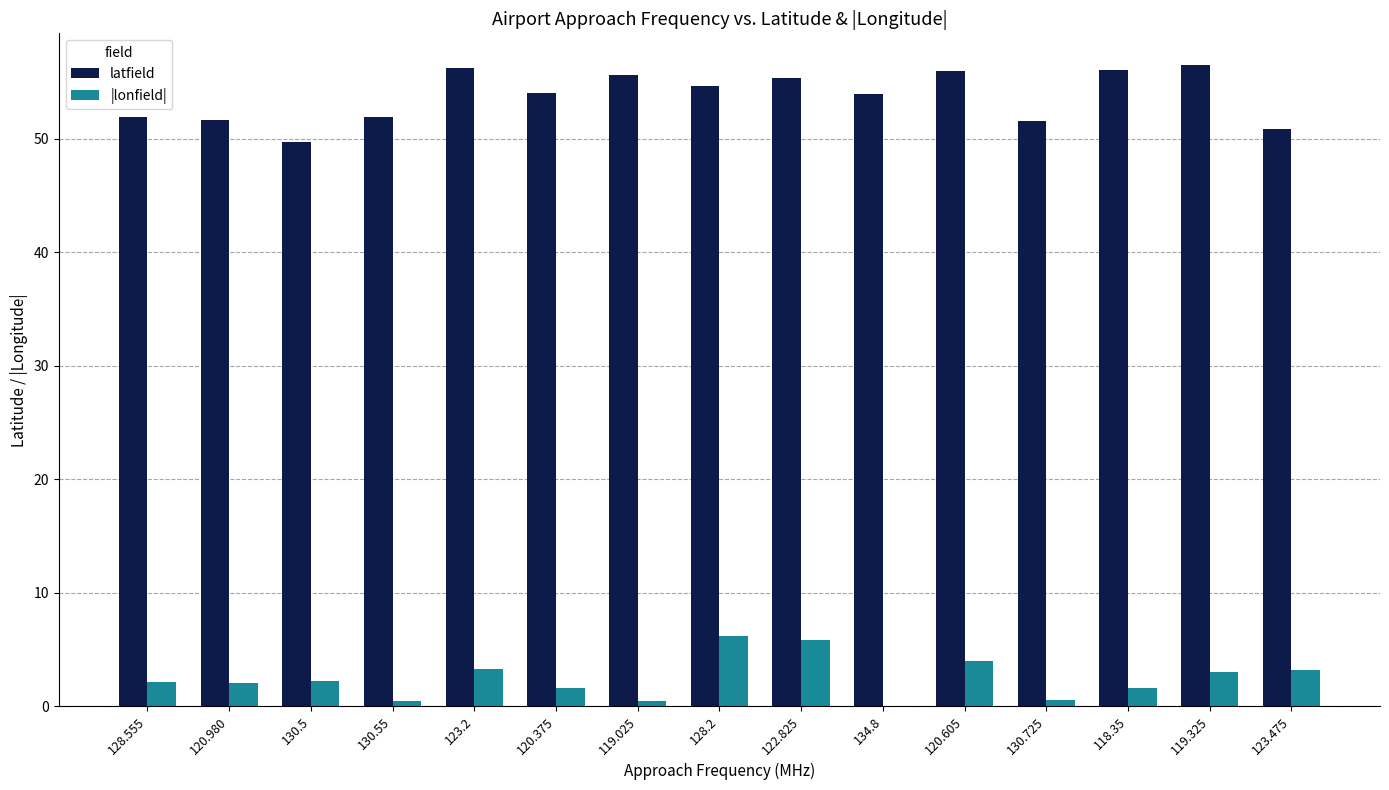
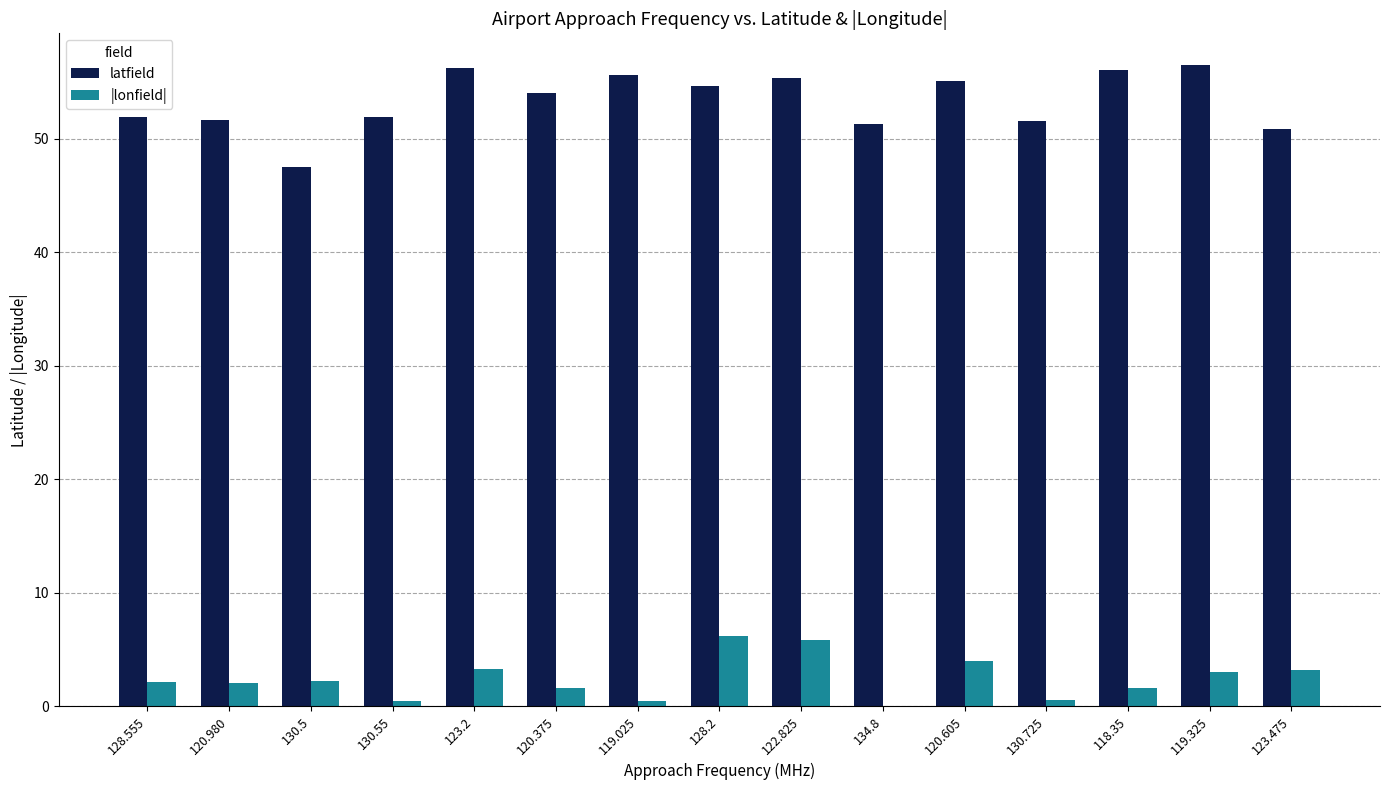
  {
    "latfield": {
      "128.555": 51.9,
      "120.980": 51.7,
-     "130.5": 49.7,
+     "130.5": 47.5,
      "130.55": 51.9,
      "123.2": 56.2,
      "120.375": 54.0,
      "119.025": 55.6,
      "128.2": 54.7,
      "122.825": 55.3,
-     "134.8": 53.9,
-     "120.605": 56.0,
+     "134.8": 51.3,
+     "120.605": 55.0,
      "130.725": 51.6,
      "118.35": 56.1,
      "119.325": 56.5,
      "123.475": 50.9
    },
    "|lonfield|": {
      "128.555": 2.2,
      "120.980": 2.1,
      "130.5": 2.2,
      "130.55": 0.4,
      "123.2": 3.3,
      "120.375": 1.6,
      "119.025": 0.4,
      "128.2": 6.2,
      "122.825": 5.9,
      "120.605": 4.0,
      "130.725": 0.5,
      "118.35": 1.6,
      "119.325": 3.0,
      "123.475": 3.2
    }
  }
